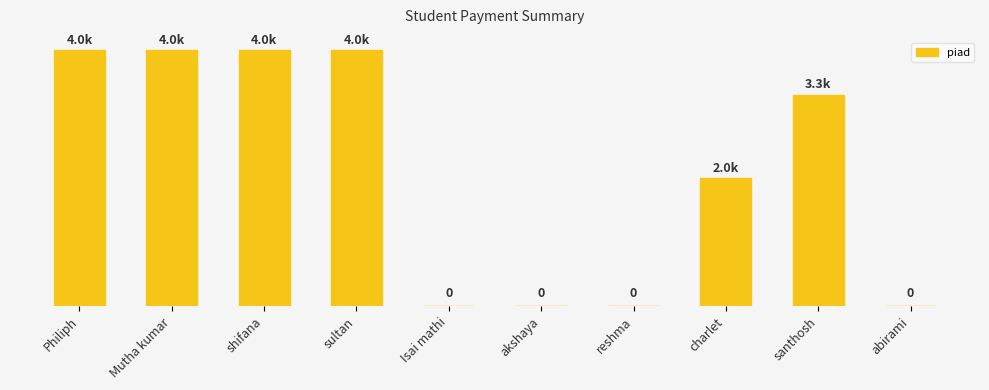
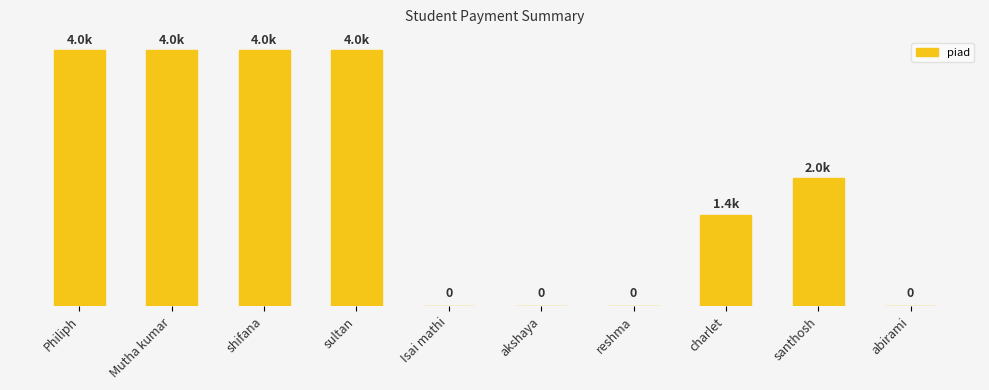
  {
    "Philiph": "4.0k",
    "Mutha kumar": "4.0k",
    "shifana": "4.0k",
    "sultan": "4.0k",
    "Isai mathi": "0",
    "akshaya": "0",
    "reshma": "0",
-   "charlet": "2.0k",
-   "santhosh": "3.3k",
+   "charlet": "1.4k",
+   "santhosh": "2.0k",
    "abirami": "0"
  }
